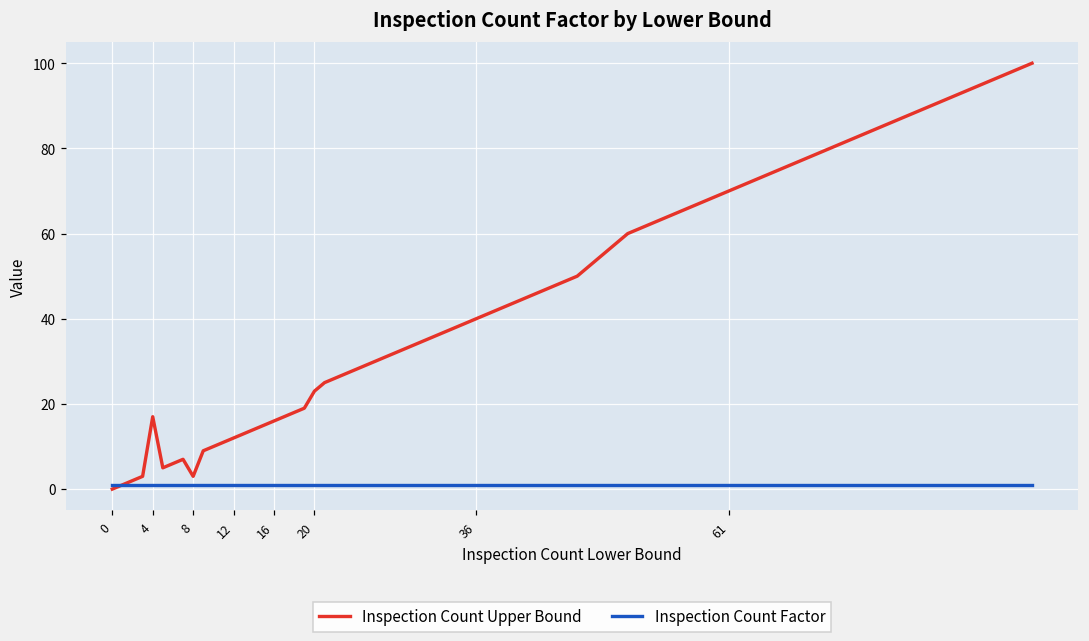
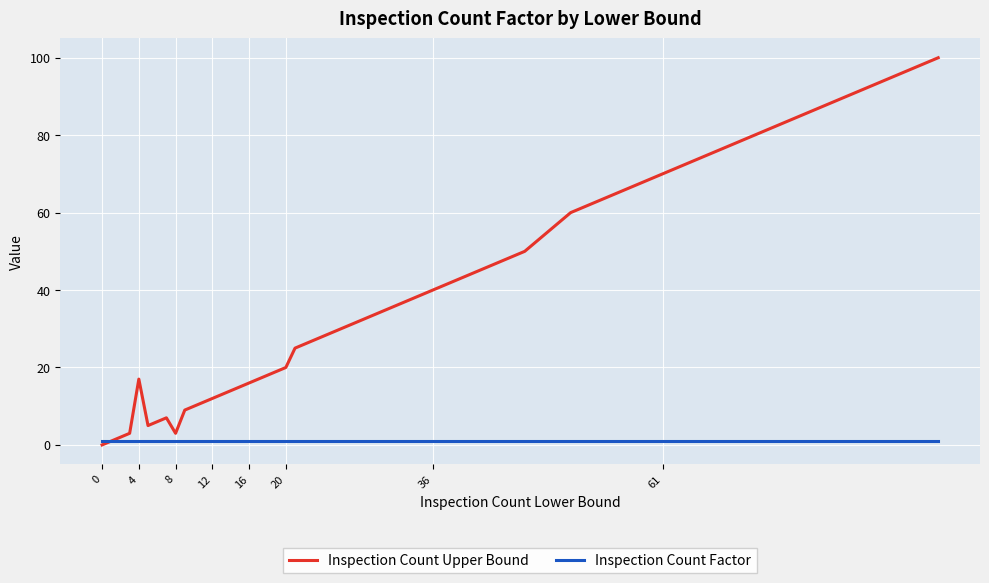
  {
    "Inspection Count Upper Bound": {
      "0": 0,
      "4": 17,
      "8": 3,
      "12": 12,
      "16": 16,
-     "20": 23,
+     "20": 20,
      "36": 40,
      "61": 70
    },
    "Inspection Count Factor": {
      "0": 1,
      "4": 1,
      "8": 1,
      "12": 1,
      "16": 1,
      "20": 1,
      "36": 1,
      "61": 1
    }
  }
